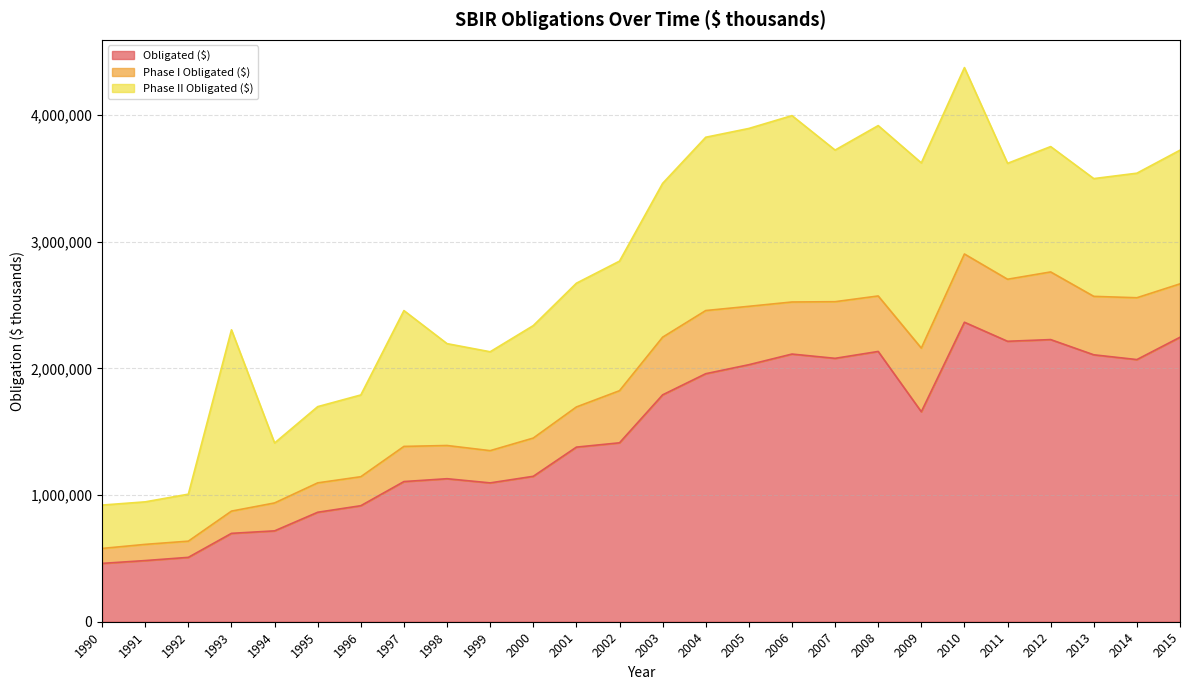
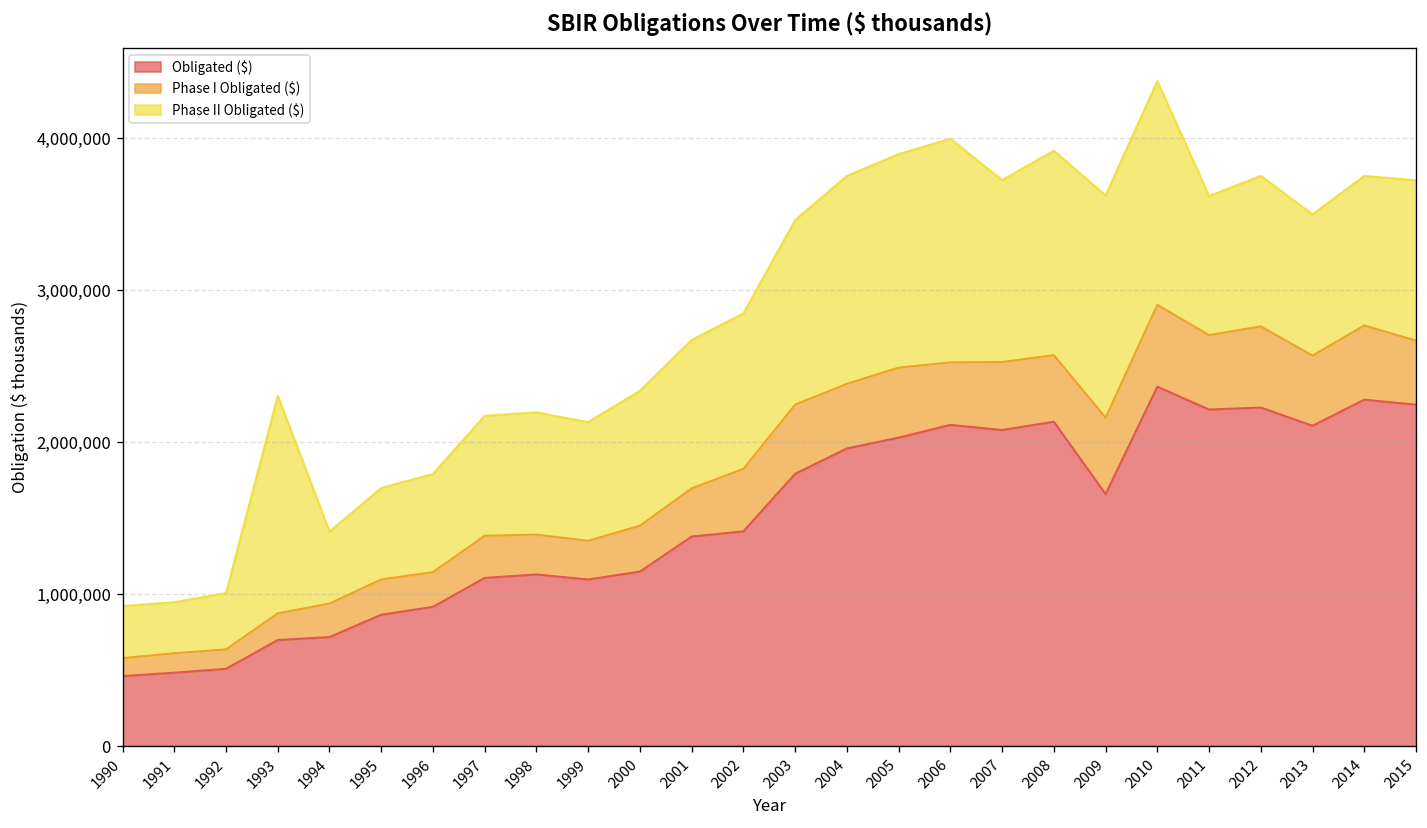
  {
    "Obligated ($)": {
      "1990": "460,000",
      "1991": "480,000",
      "1992": "510,000",
      "1993": "700,000",
      "1994": "720,000",
      "1995": "860,000",
      "1996": "920,000",
      "1997": "1,110,000",
      "1998": "1,130,000",
      "1999": "1,100,000",
      "2000": "1,150,000",
      "2001": "1,380,000",
      "2002": "1,410,000",
      "2003": "1,790,000",
      "2004": "1,960,000",
      "2005": "2,030,000",
      "2006": "2,110,000",
      "2007": "2,080,000",
      "2008": "2,130,000",
      "2009": "1,660,000",
      "2010": "2,370,000",
      "2011": "2,210,000",
      "2012": "2,230,000",
      "2013": "2,110,000",
-     "2014": "2,070,000",
+     "2014": "2,280,000",
      "2015": "2,250,000"
    },
    "Phase I Obligated ($)": {
      "1990": "120,000",
      "1991": "130,000",
      "1992": "130,000",
      "1993": "180,000",
      "1994": "220,000",
      "1995": "230,000",
      "1996": "230,000",
      "1997": "280,000",
      "1998": "260,000",
      "1999": "250,000",
      "2000": "300,000",
      "2001": "320,000",
      "2002": "410,000",
      "2003": "460,000",
-     "2004": "500,000",
+     "2004": "430,000",
      "2005": "460,000",
      "2006": "410,000",
      "2007": "450,000",
      "2008": "440,000",
      "2009": "500,000",
      "2010": "540,000",
      "2011": "490,000",
      "2012": "530,000",
      "2013": "460,000",
      "2014": "490,000",
      "2015": "420,000"
    },
    "Phase II Obligated ($)": {
      "1990": "340,000",
      "1991": "340,000",
      "1992": "370,000",
      "1993": "1,430,000",
      "1994": "470,000",
      "1995": "600,000",
      "1996": "650,000",
-     "1997": "1,070,000",
+     "1997": "790,000",
      "1998": "800,000",
      "1999": "780,000",
      "2000": "890,000",
      "2001": "980,000",
      "2002": "1,020,000",
      "2003": "1,210,000",
      "2004": "1,370,000",
      "2005": "1,400,000",
      "2006": "1,470,000",
      "2007": "1,200,000",
      "2008": "1,350,000",
      "2009": "1,460,000",
      "2010": "1,470,000",
      "2011": "920,000",
      "2012": "990,000",
      "2013": "930,000",
      "2014": "980,000",
      "2015": "1,060,000"
    }
  }
